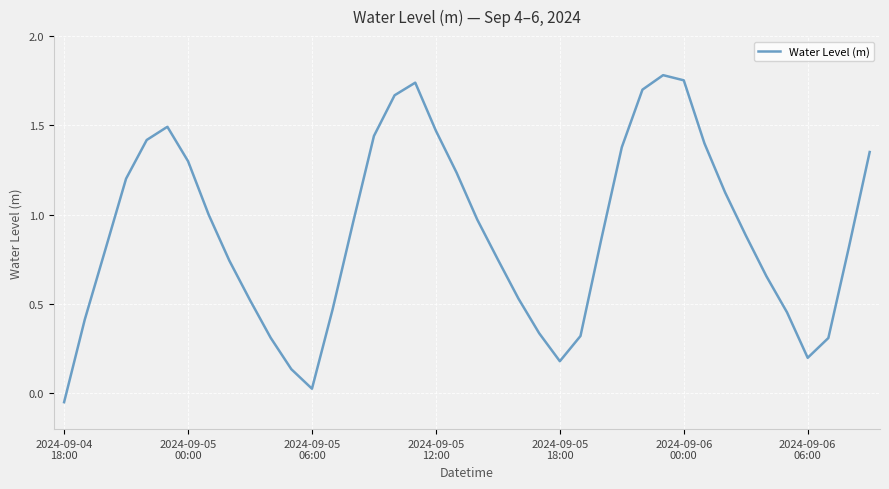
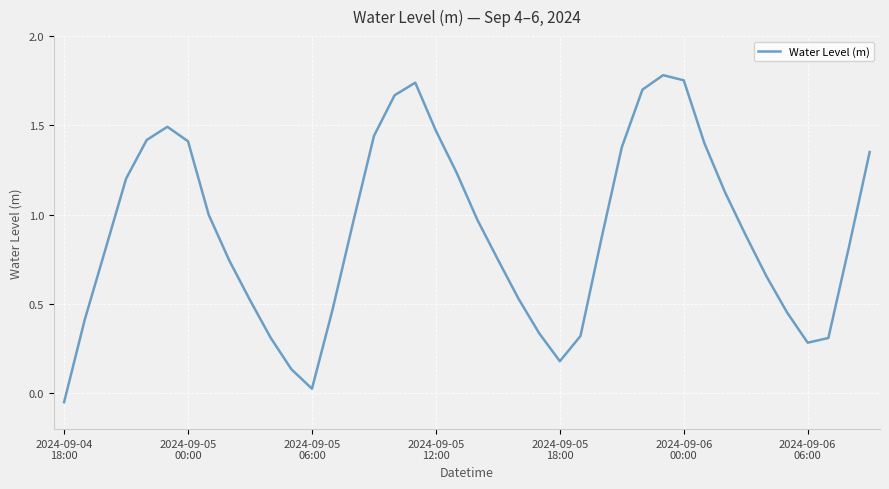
  {
    "2024-09-04 18:00": -0.05,
-   "2024-09-05 00:00": 1.30,
+   "2024-09-05 00:00": 1.41,
    "2024-09-05 06:00": 0.03,
    "2024-09-05 12:00": 1.47,
    "2024-09-05 18:00": 0.18,
    "2024-09-06 00:00": 1.75,
-   "2024-09-06 06:00": 0.20
+   "2024-09-06 06:00": 0.28
  }
